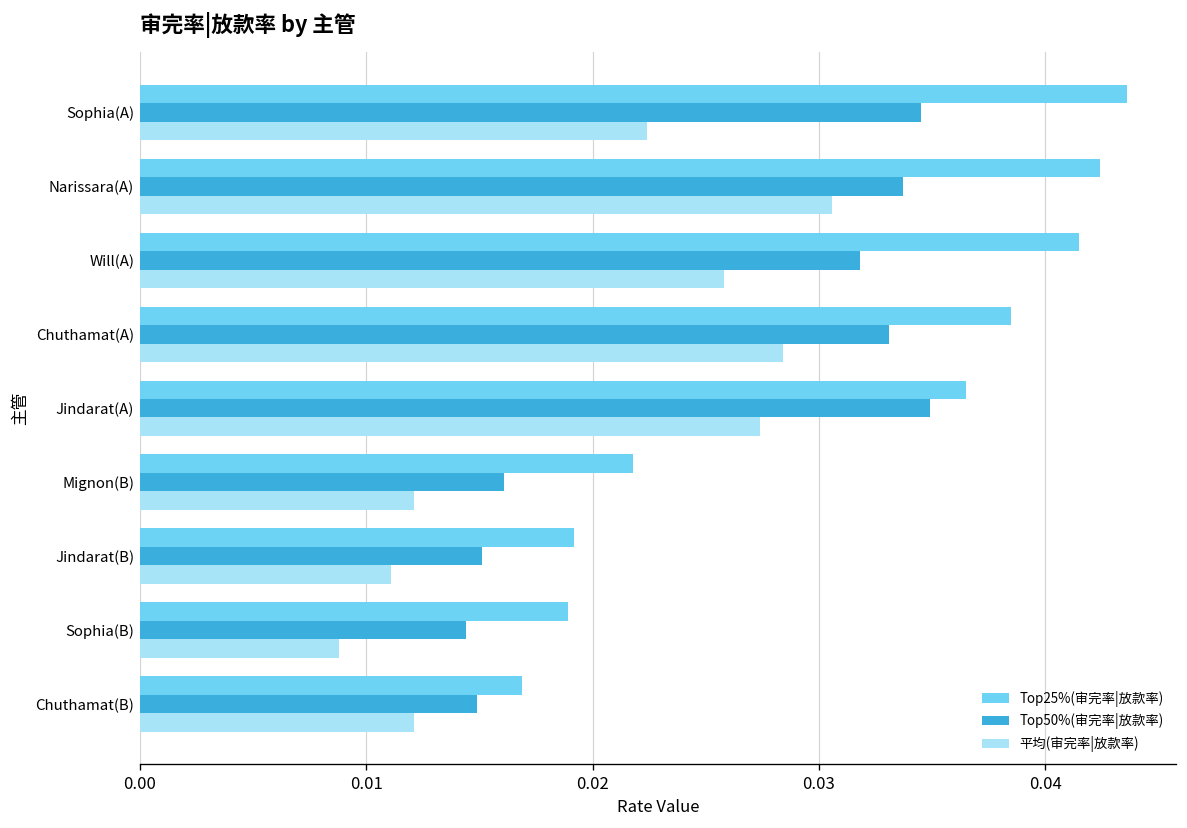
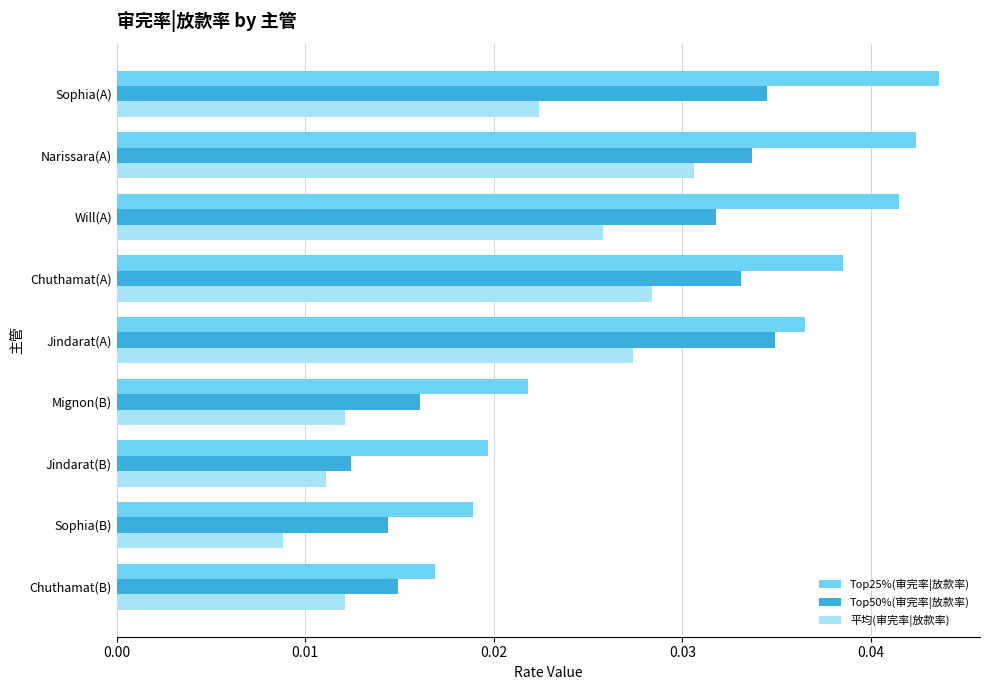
  {
    "Top25%(审完率|放款率)": {
      "Sophia(A)": 0.0436,
      "Narissara(A)": 0.0424,
      "Will(A)": 0.0415,
      "Chuthamat(A)": 0.0385,
      "Jindarat(A)": 0.0365,
      "Mignon(B)": 0.0218,
-     "Jindarat(B)": 0.0192,
+     "Jindarat(B)": 0.0197,
      "Sophia(B)": 0.0189,
      "Chuthamat(B)": 0.0169
    },
    "Top50%(审完率|放款率)": {
      "Sophia(A)": 0.0345,
      "Narissara(A)": 0.0337,
      "Will(A)": 0.0318,
      "Chuthamat(A)": 0.0331,
      "Jindarat(A)": 0.0349,
      "Mignon(B)": 0.0161,
-     "Jindarat(B)": 0.0151,
+     "Jindarat(B)": 0.0124,
      "Sophia(B)": 0.0144,
      "Chuthamat(B)": 0.0149
    },
    "平均(审完率|放款率)": {
      "Sophia(A)": 0.0224,
      "Narissara(A)": 0.0306,
      "Will(A)": 0.0258,
      "Chuthamat(A)": 0.0284,
      "Jindarat(A)": 0.0274,
      "Mignon(B)": 0.0121,
      "Jindarat(B)": 0.0111,
      "Sophia(B)": 0.0088,
      "Chuthamat(B)": 0.0121
    }
  }
